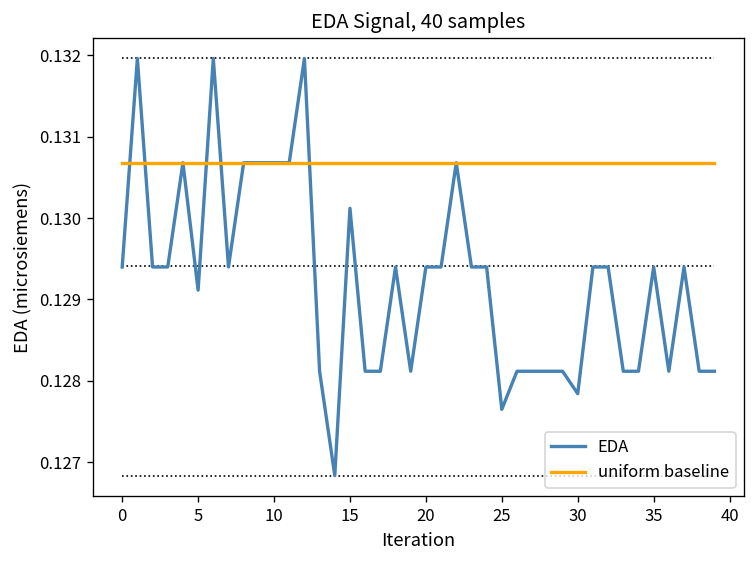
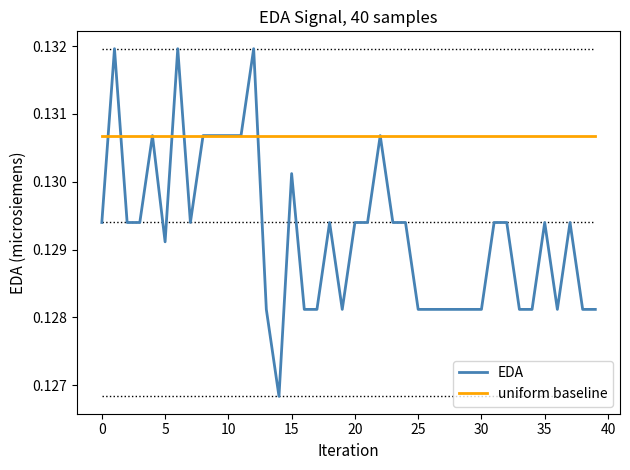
  {
    "EDA": {
      "5": 0.1291,
      "15": 0.1301,
-     "25": 0.1277,
-     "30": 0.1278
+     "25": 0.1281,
+     "30": 0.1281
    },
    "uniform baseline": {
      "0": 0.1307,
      "5": 0.1307,
      "15": 0.1307,
      "20": 0.1307,
      "25": 0.1307,
      "30": 0.1307,
      "35": 0.1307
    }
  }
